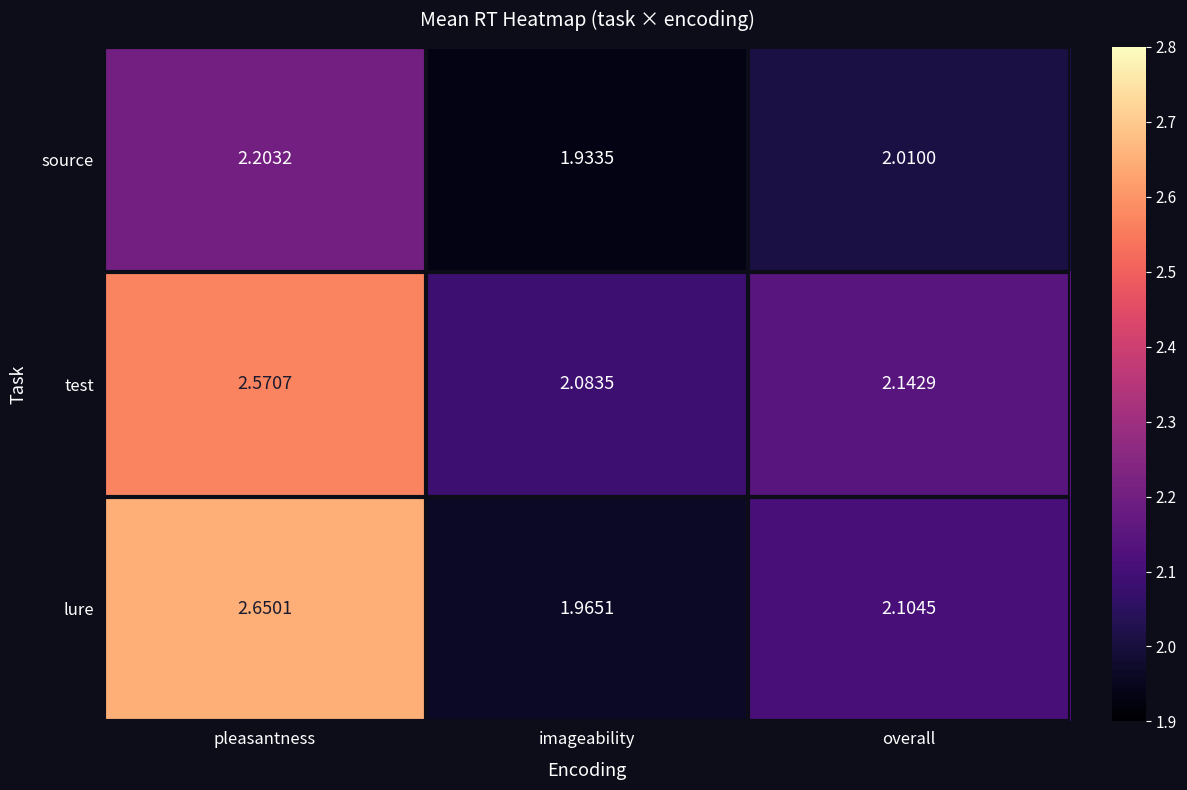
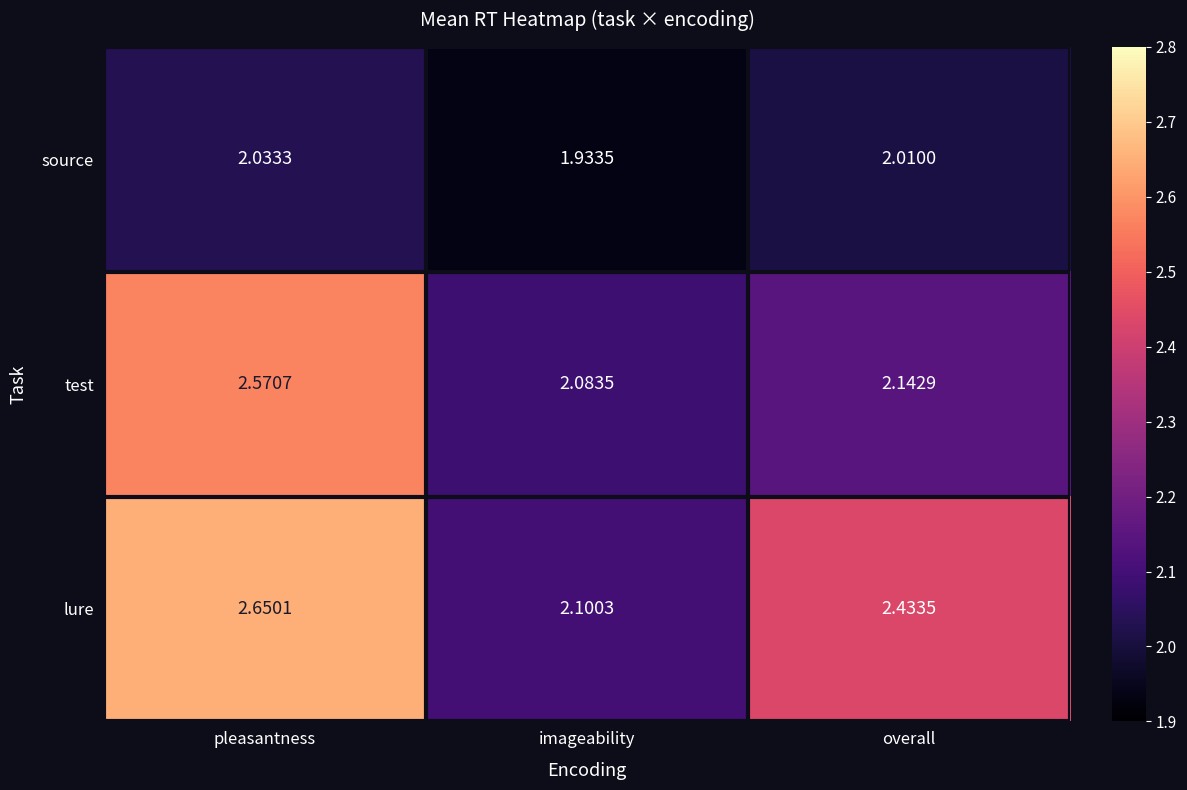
  {
    "source": {
-     "pleasantness": 2.2032,
+     "pleasantness": 2.0333,
      "imageability": 1.9335,
      "overall": 2.0100
    },
    "test": {
      "pleasantness": 2.5707,
      "imageability": 2.0835,
      "overall": 2.1429
    },
    "lure": {
      "pleasantness": 2.6501,
-     "imageability": 1.9651,
-     "overall": 2.1045
+     "imageability": 2.1003,
+     "overall": 2.4335
    }
  }
